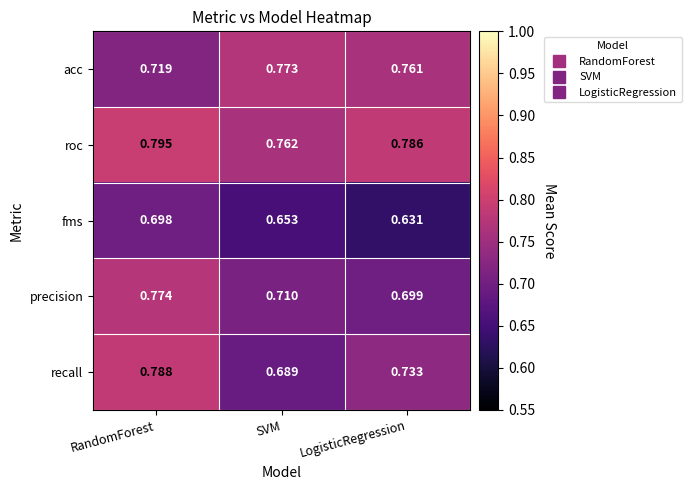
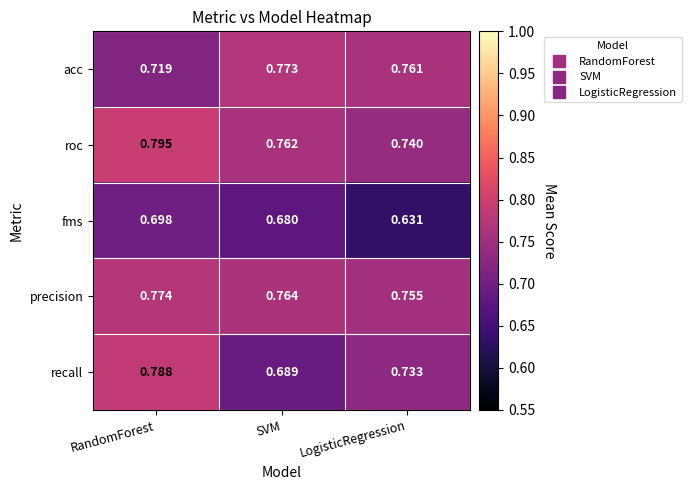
  {
    "acc": {
      "RandomForest": 0.719,
      "SVM": 0.773,
      "LogisticRegression": 0.761
    },
    "roc": {
      "RandomForest": 0.795,
      "SVM": 0.762,
-     "LogisticRegression": 0.786
+     "LogisticRegression": 0.740
    },
    "fms": {
      "RandomForest": 0.698,
-     "SVM": 0.653,
+     "SVM": 0.680,
      "LogisticRegression": 0.631
    },
    "precision": {
      "RandomForest": 0.774,
-     "SVM": 0.710,
-     "LogisticRegression": 0.699
+     "SVM": 0.764,
+     "LogisticRegression": 0.755
    },
    "recall": {
      "RandomForest": 0.788,
      "SVM": 0.689,
      "LogisticRegression": 0.733
    }
  }
